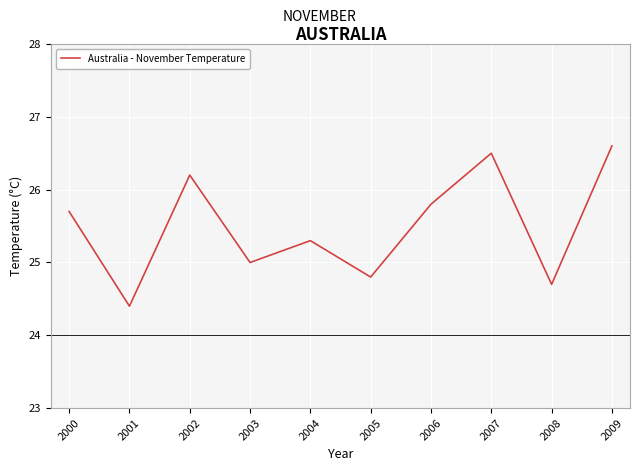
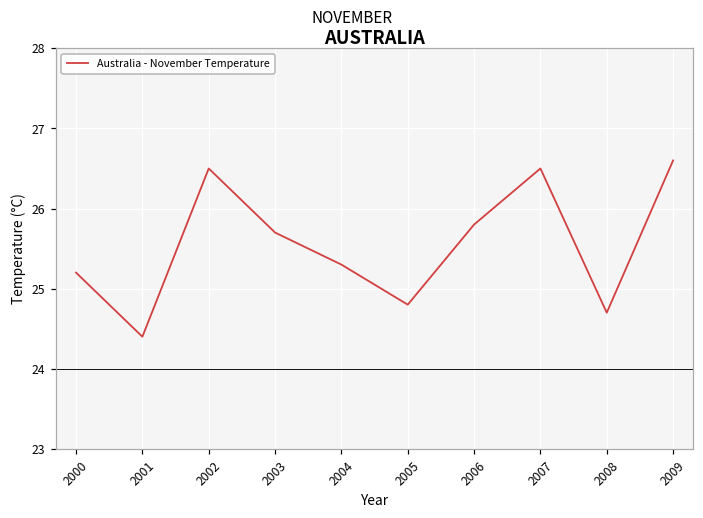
  {
-   "2000": 25.7,
+   "2000": 25.2,
    "2001": 24.4,
-   "2002": 26.2,
-   "2003": 25.0,
+   "2002": 26.5,
+   "2003": 25.7,
    "2004": 25.3,
    "2005": 24.8,
    "2006": 25.8,
    "2007": 26.5,
    "2008": 24.7,
    "2009": 26.6
  }
